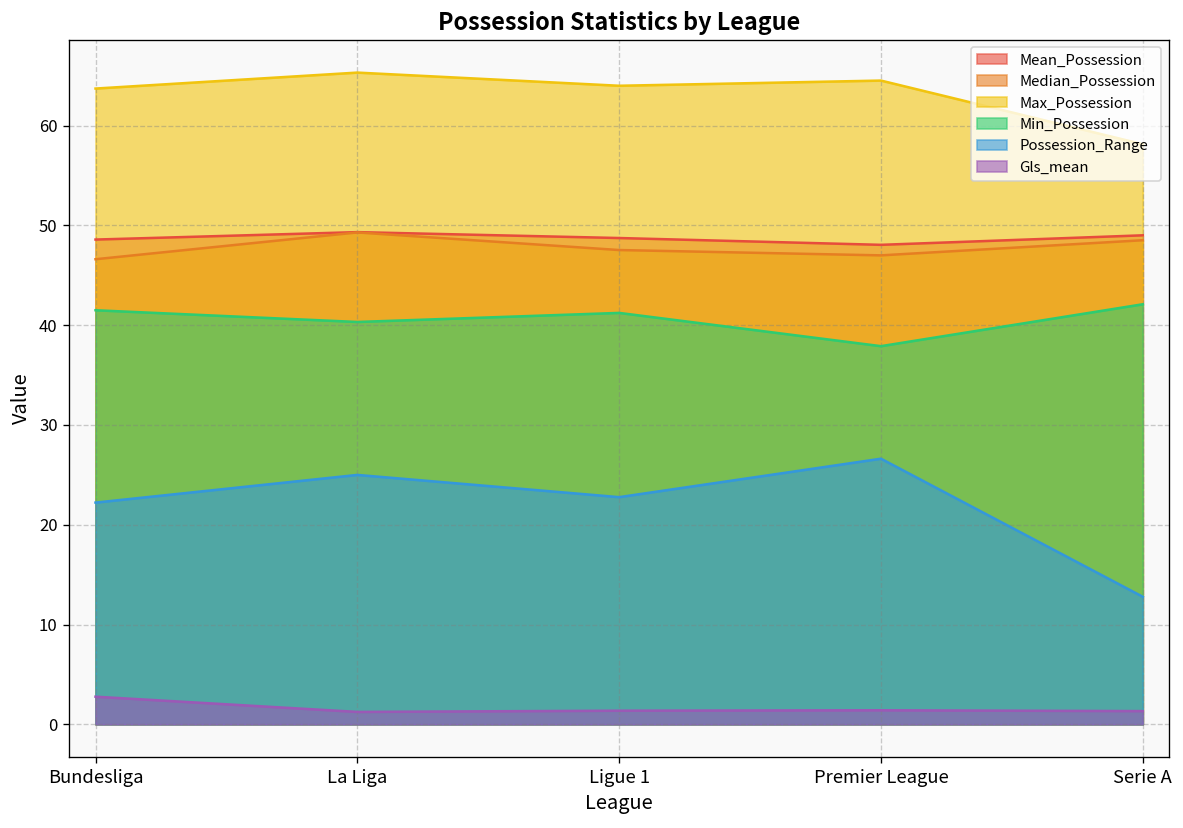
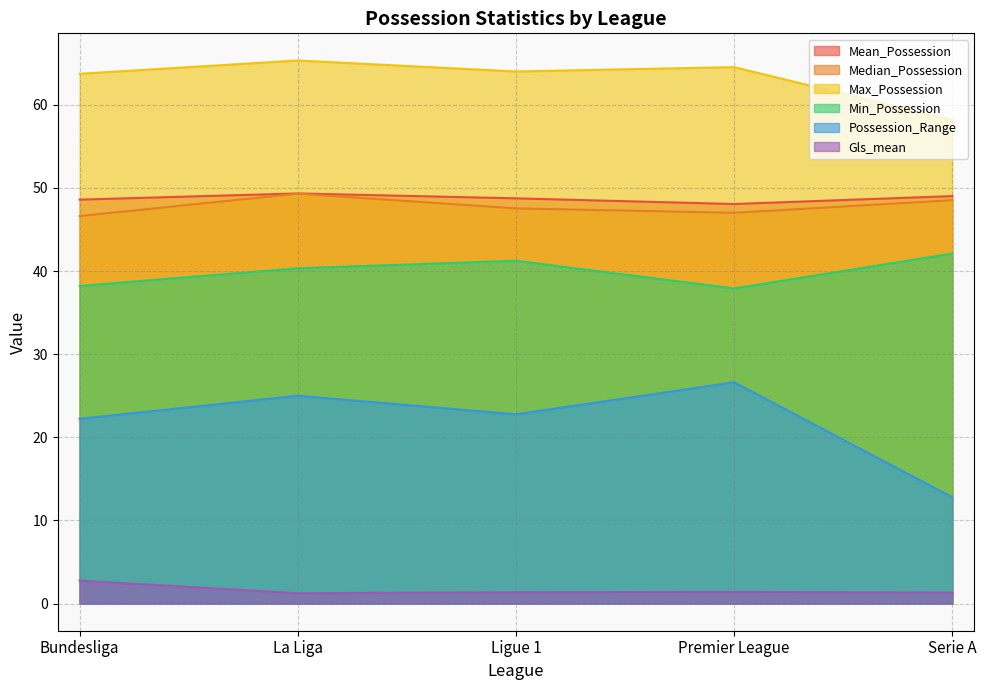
  {
    "Max_Possession": {
      "Bundesliga": 64,
      "La Liga": 65,
      "Ligue 1": 64,
      "Premier League": 65
    },
    "Min_Possession": {
-     "Bundesliga": 42,
+     "Bundesliga": 38,
      "La Liga": 40,
      "Ligue 1": 41,
      "Premier League": 38,
      "Serie A": 42
    },
    "Possession_Range": {
      "Bundesliga": 22,
      "La Liga": 25,
      "Ligue 1": 23,
      "Premier League": 27,
      "Serie A": 13
    },
    "Gls_mean": {
      "Bundesliga": 3,
      "La Liga": 1,
      "Ligue 1": 1,
      "Premier League": 1,
      "Serie A": 1
    }
  }
